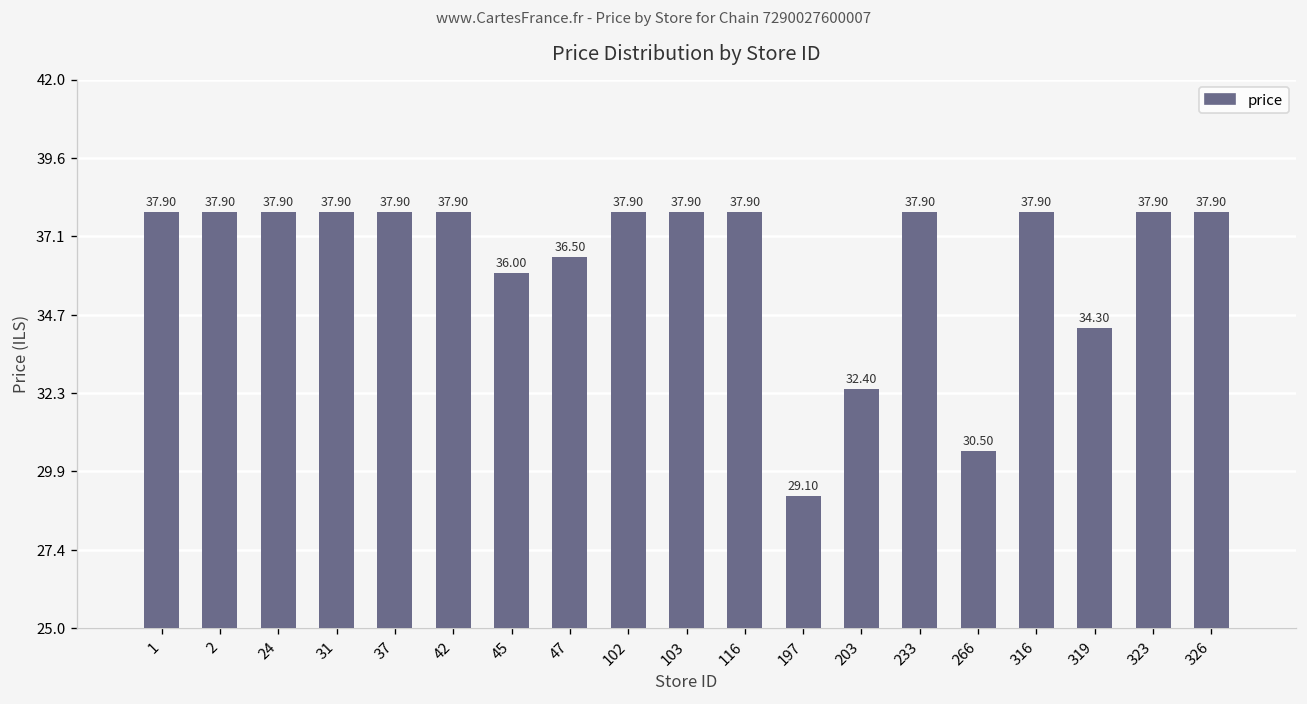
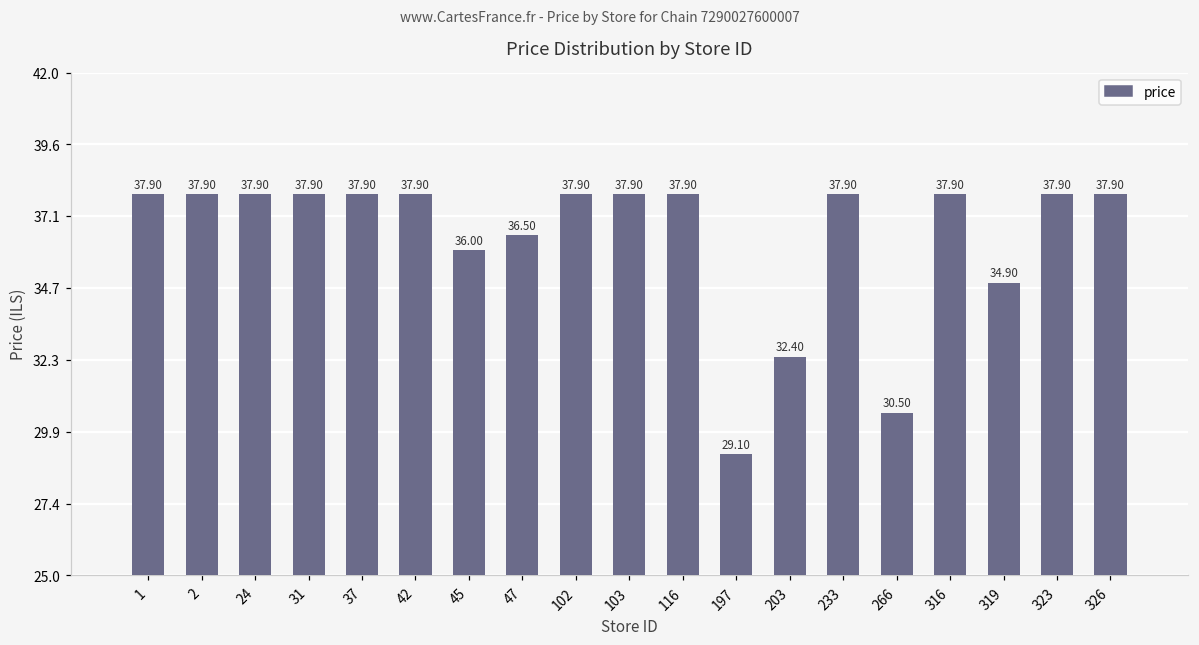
  {
    "1": 37.90,
    "2": 37.90,
    "24": 37.90,
    "31": 37.90,
    "37": 37.90,
    "42": 37.90,
    "45": 36.00,
    "47": 36.50,
    "102": 37.90,
    "103": 37.90,
    "116": 37.90,
    "197": 29.10,
    "203": 32.40,
    "233": 37.90,
    "266": 30.50,
    "316": 37.90,
-   "319": 34.30,
+   "319": 34.90,
    "323": 37.90,
    "326": 37.90
  }
